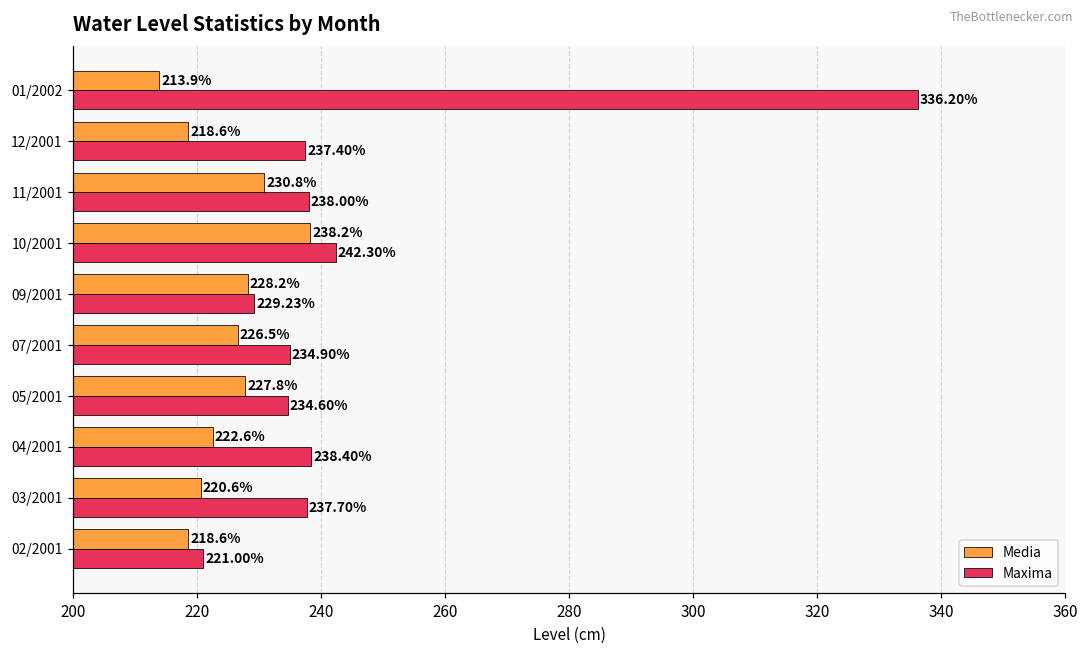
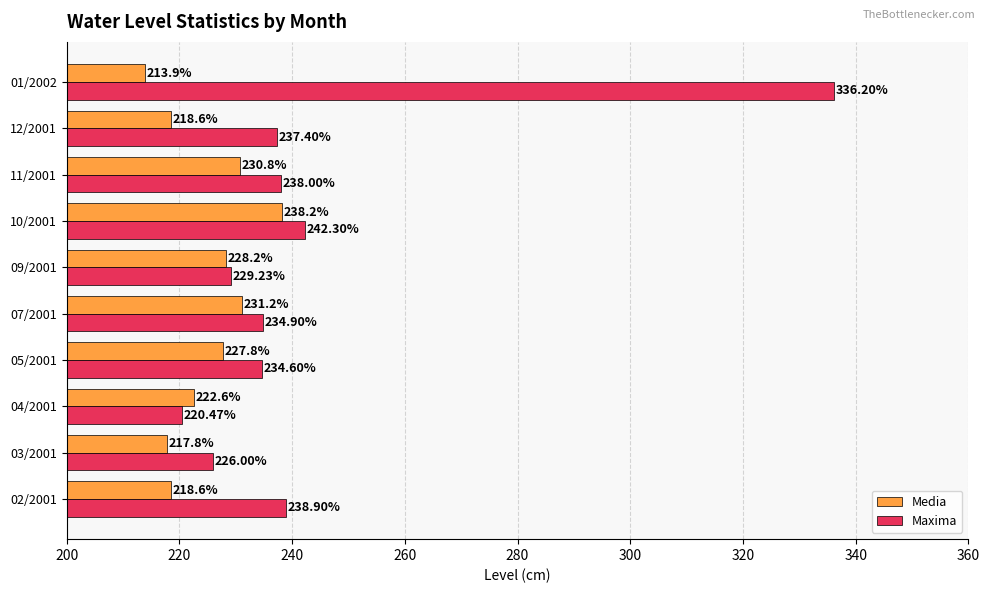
  {
    "Media": {
      "01/2002": "213.9%",
      "12/2001": "218.6%",
      "11/2001": "230.8%",
      "10/2001": "238.2%",
      "09/2001": "228.2%",
-     "07/2001": "226.5%",
+     "07/2001": "231.2%",
      "05/2001": "227.8%",
      "04/2001": "222.6%",
-     "03/2001": "220.6%",
+     "03/2001": "217.8%",
      "02/2001": "218.6%"
    },
    "Maxima": {
      "01/2002": "336.20%",
      "12/2001": "237.40%",
      "11/2001": "238.00%",
      "10/2001": "242.30%",
      "09/2001": "229.23%",
      "07/2001": "234.90%",
      "05/2001": "234.60%",
-     "04/2001": "238.40%",
-     "03/2001": "237.70%",
-     "02/2001": "221.00%"
+     "04/2001": "220.47%",
+     "03/2001": "226.00%",
+     "02/2001": "238.90%"
    }
  }
